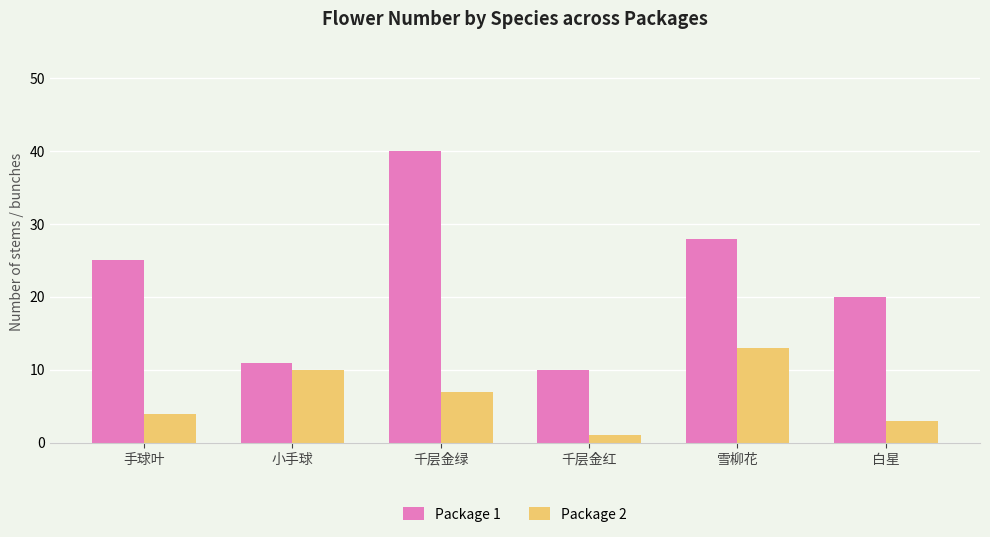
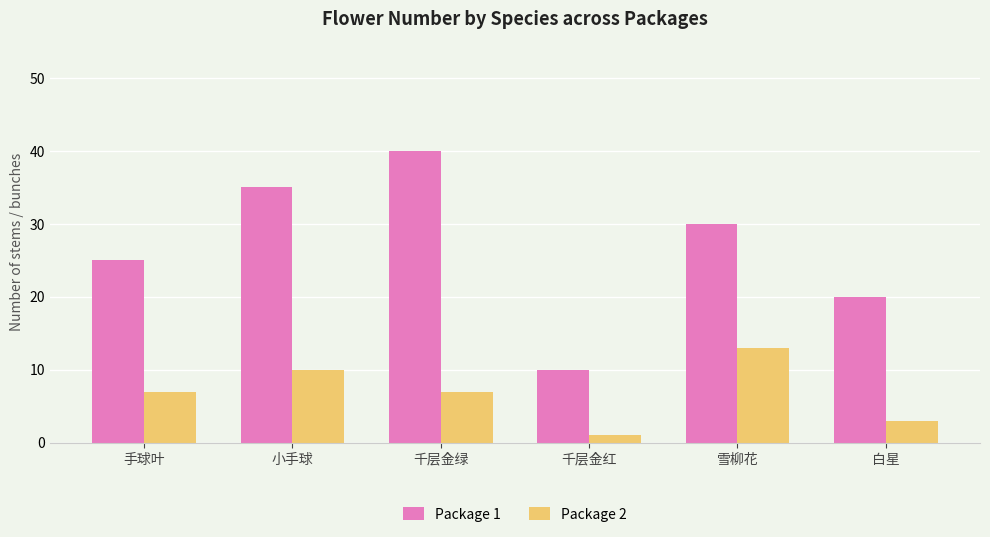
  {
    "Package 1": {
      "手球叶": 25,
-     "小手球": 11,
+     "小手球": 35,
      "千层金绿": 40,
      "千层金红": 10,
-     "雪柳花": 28,
+     "雪柳花": 30,
      "白星": 20
    },
    "Package 2": {
-     "手球叶": 4,
+     "手球叶": 7,
      "小手球": 10,
      "千层金绿": 7,
      "千层金红": 1,
      "雪柳花": 13,
      "白星": 3
    }
  }
